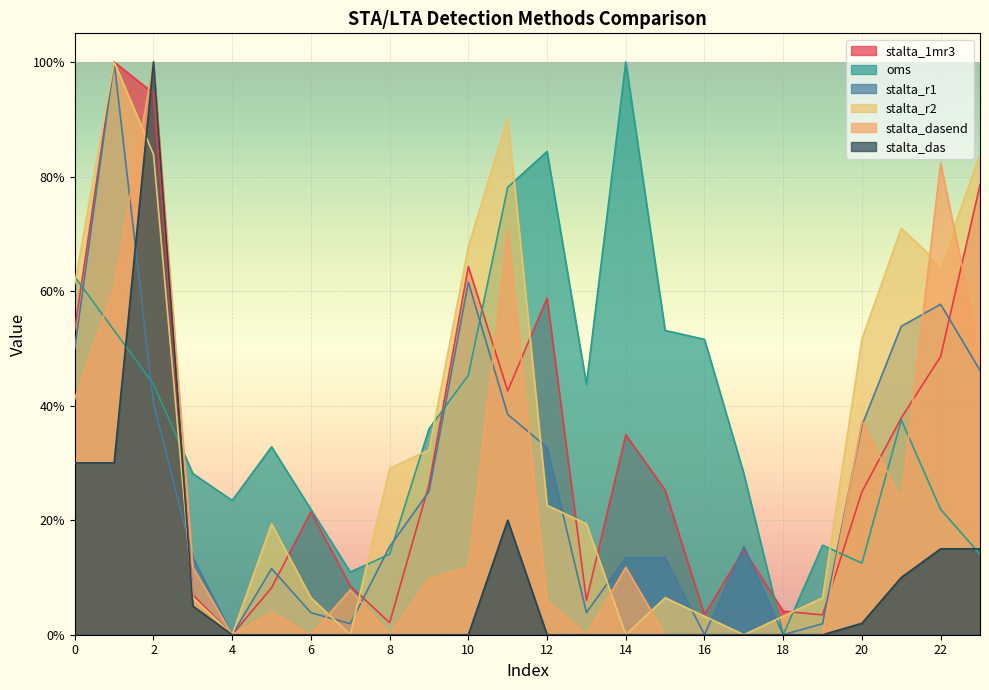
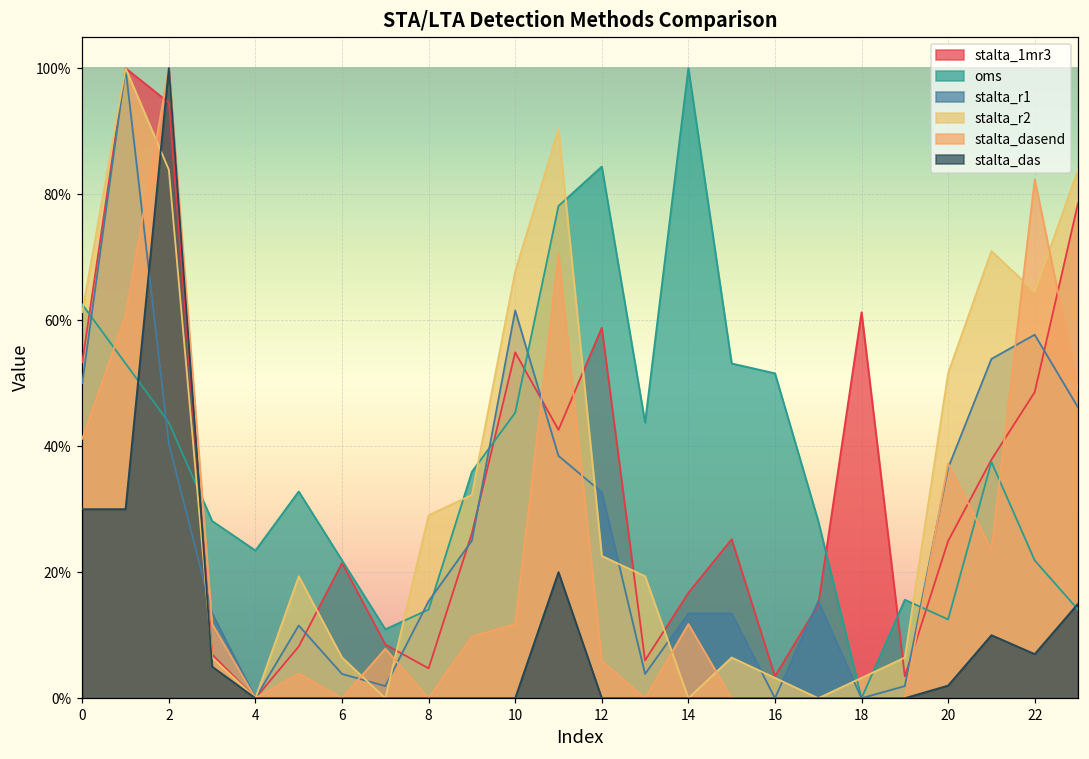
  {
    "stalta_1mr3": {
      "0": "53%",
      "2": "95%",
-     "8": "2%",
-     "10": "64%",
+     "8": "5%",
+     "10": "55%",
      "12": "59%",
-     "14": "35%",
-     "18": "4%",
+     "14": "17%",
+     "18": "61%",
      "20": "25%",
      "22": "49%"
    },
    "stalta_das": {
      "0": "30%",
      "10": "0%",
      "12": "0%",
      "20": "2%",
-     "22": "15%"
+     "22": "7%"
    }
  }
